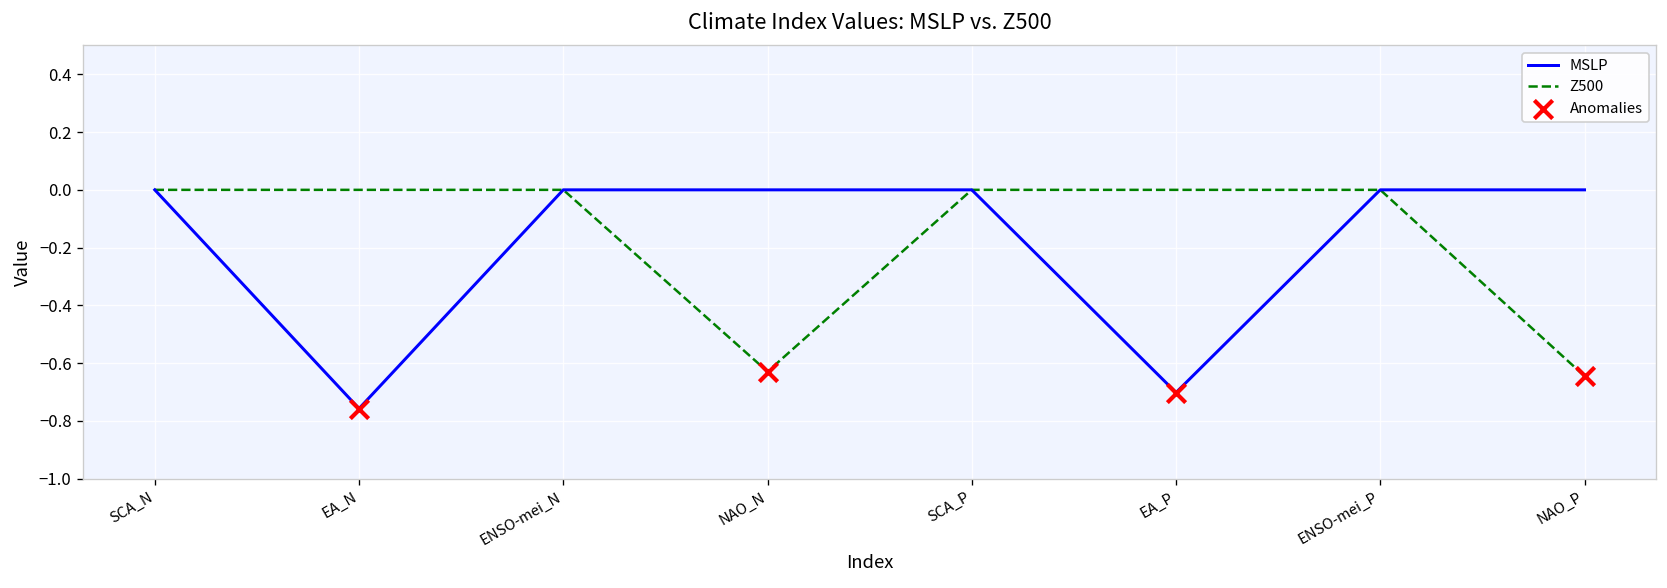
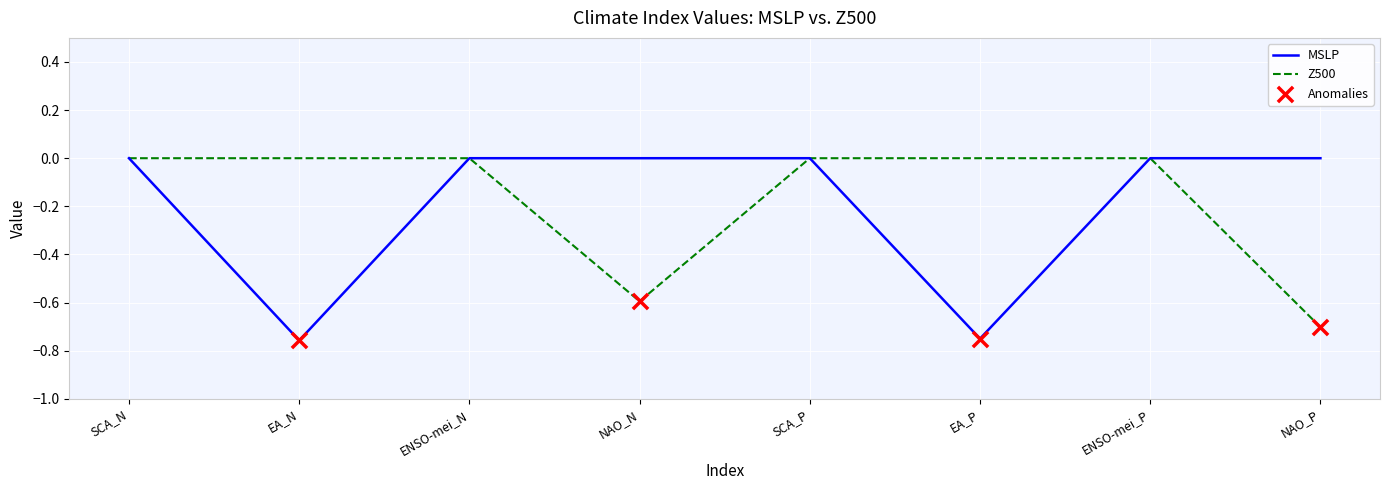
  {
    "MSLP": {
      "NAO_N": 0.00,
-     "EA_P": -0.70,
+     "EA_P": -0.75,
      "NAO_P": 0.00
    },
    "Z500": {
      "EA_N": 0.00,
-     "NAO_N": -0.63,
+     "NAO_N": -0.59,
      "EA_P": 0.00,
-     "NAO_P": -0.65
+     "NAO_P": -0.70
    }
  }
